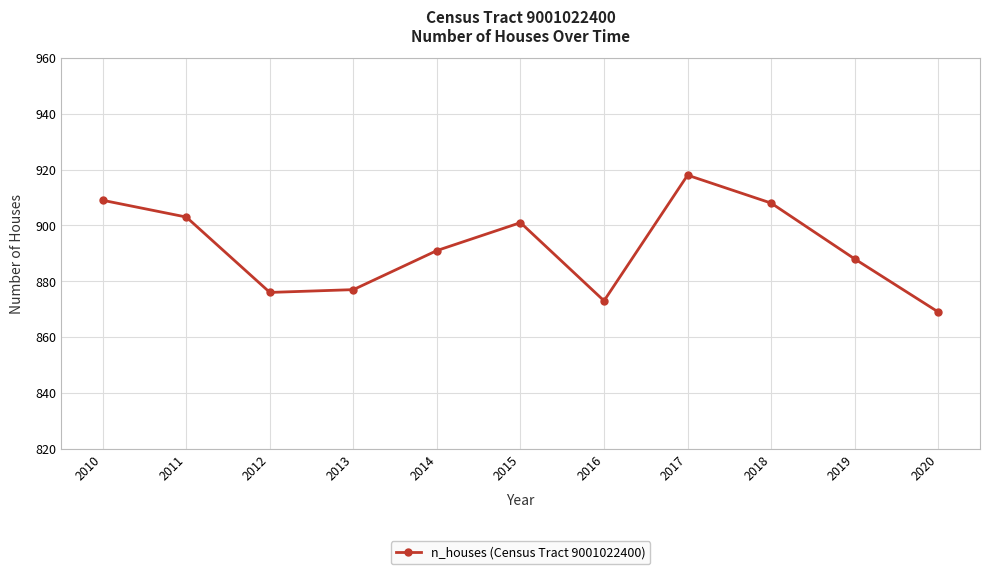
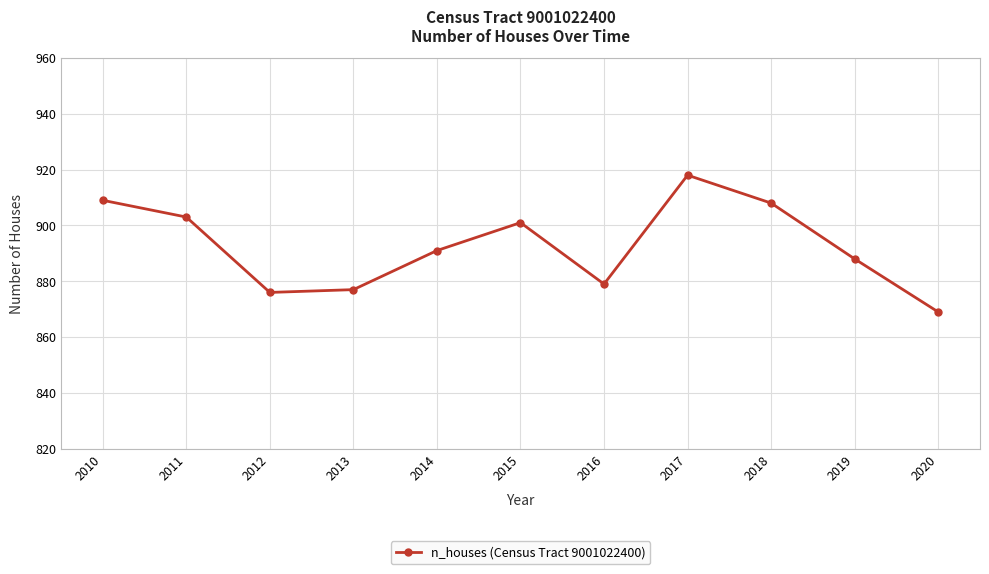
  {
    "2010": 909,
    "2011": 903,
    "2012": 876,
    "2013": 877,
    "2014": 891,
    "2015": 901,
-   "2016": 873,
+   "2016": 879,
    "2017": 918,
    "2018": 908,
    "2019": 888,
    "2020": 869
  }
